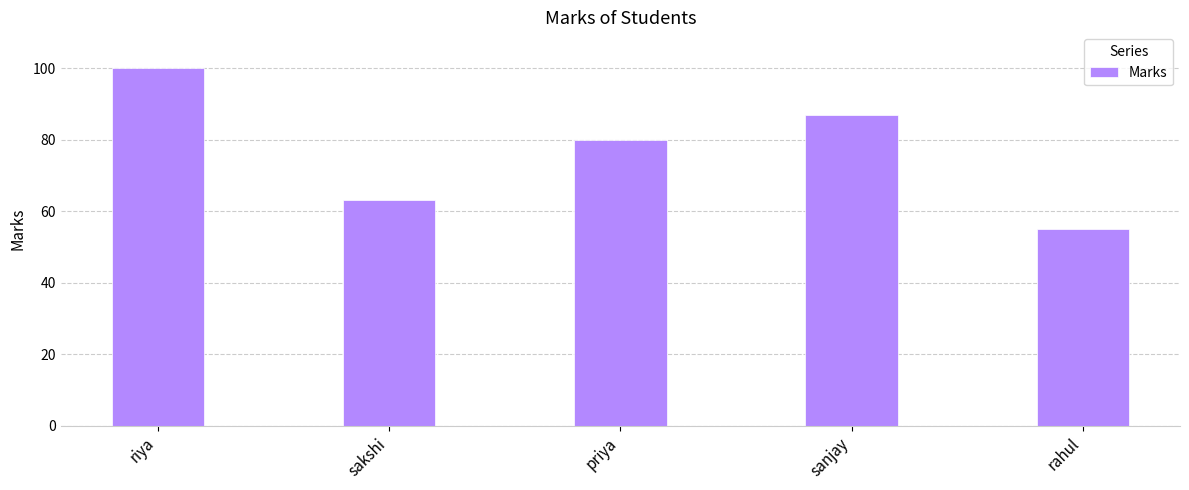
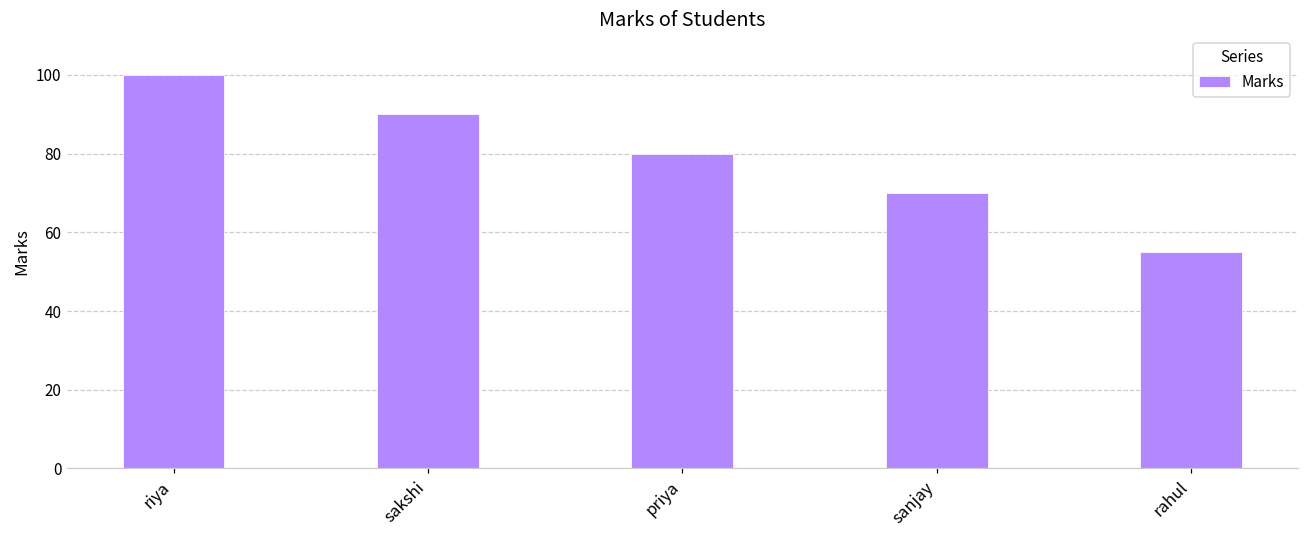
  {
    "riya": 100,
-   "sakshi": 63,
+   "sakshi": 90,
    "priya": 80,
-   "sanjay": 87,
+   "sanjay": 70,
    "rahul": 55
  }
